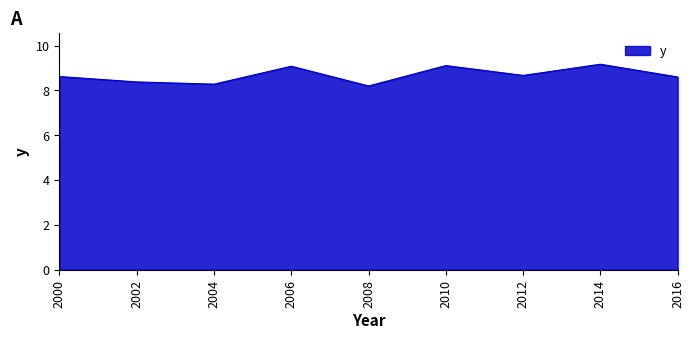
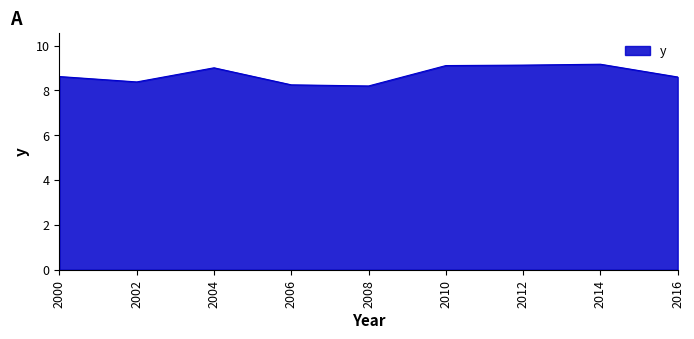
  {
    "2000": 8.6,
    "2002": 8.4,
-   "2004": 8.3,
-   "2006": 9.1,
+   "2004": 9.0,
+   "2006": 8.3,
    "2008": 8.2,
    "2010": 9.1,
-   "2012": 8.7,
+   "2012": 9.1,
    "2014": 9.2,
    "2016": 8.6
  }
